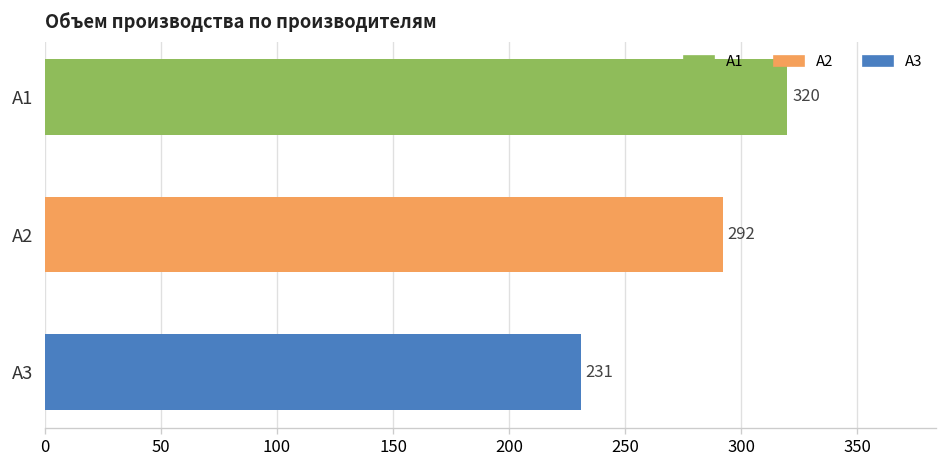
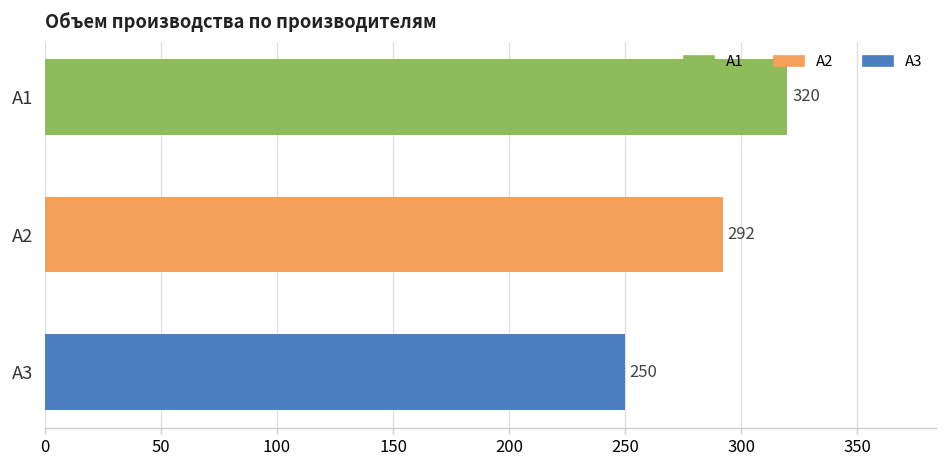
  {
    "A1": 320,
    "A2": 292,
-   "A3": 231
+   "A3": 250
  }
